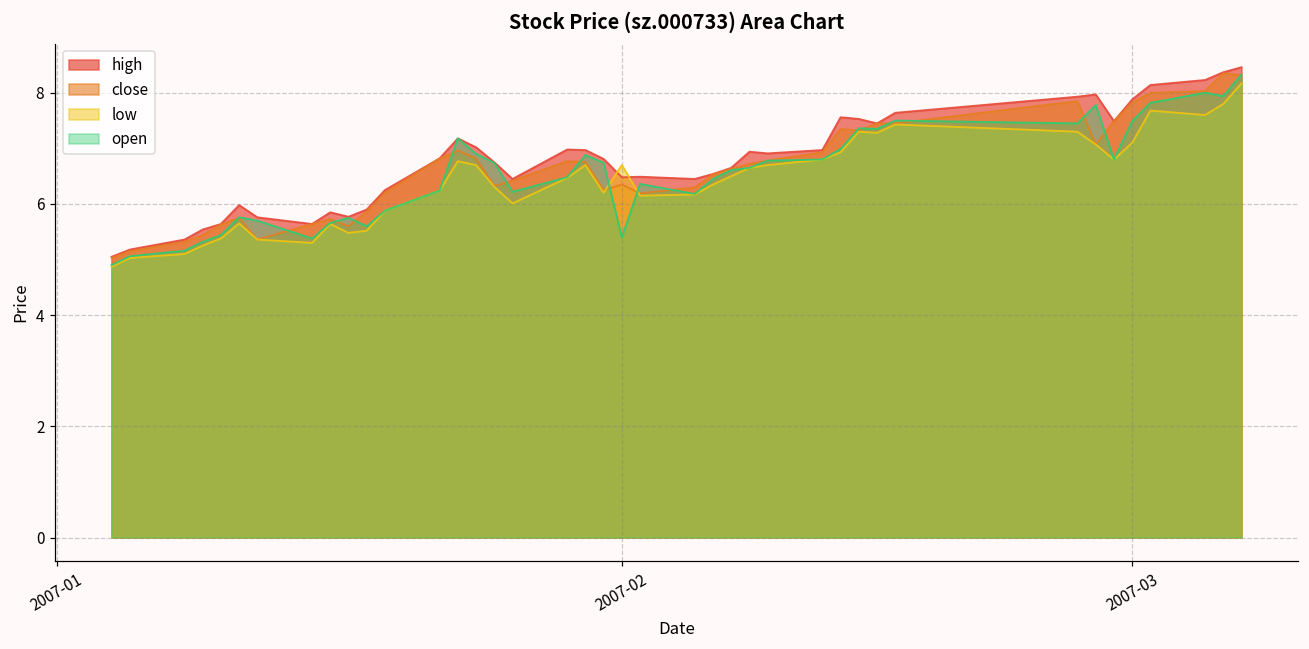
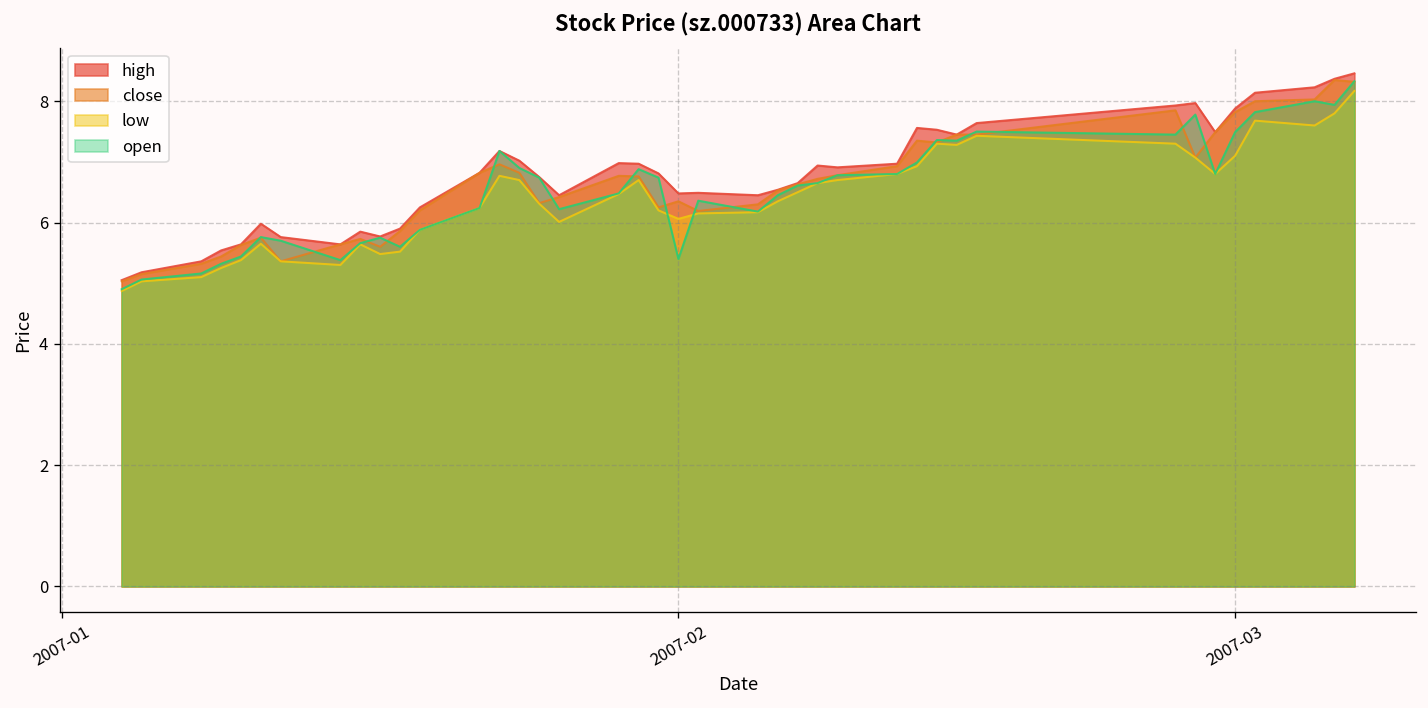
  {
    "low": {
-     "2007-02": 6.7,
+     "2007-02": 6.1,
      "2007-03": 7.1
    },
    "open": {
      "2007-02": 5.4,
      "2007-03": 7.5
    }
  }
